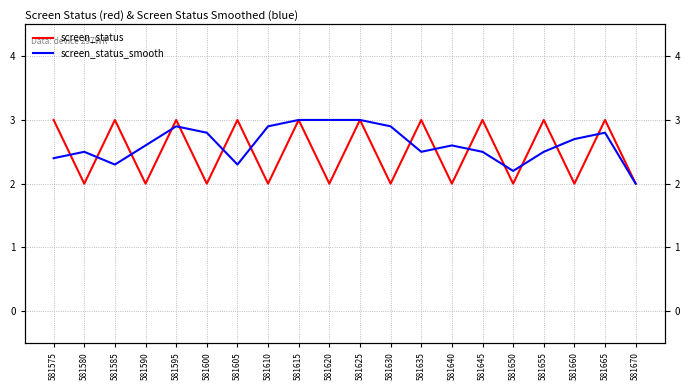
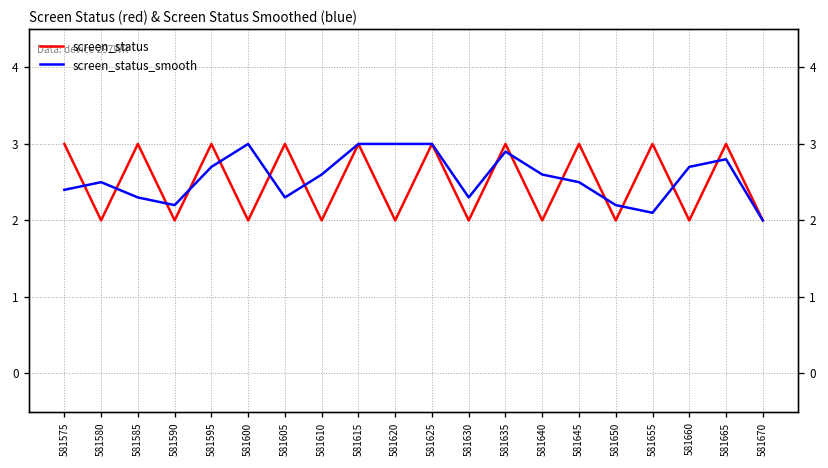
  {
    "screen_status": {
      "581575": 3.0,
      "581580": 2.0,
      "581585": 3.0,
      "581590": 2.0,
      "581595": 3.0,
      "581600": 2.0,
      "581605": 3.0,
      "581610": 2.0,
      "581620": 2.0,
      "581630": 2.0,
      "581635": 3.0,
      "581640": 2.0,
      "581645": 3.0,
      "581650": 2.0,
      "581655": 3.0,
      "581660": 2.0,
      "581665": 3.0
    },
    "screen_status_smooth": {
      "581575": 2.4,
      "581580": 2.5,
      "581585": 2.3,
-     "581590": 2.6,
-     "581595": 2.9,
-     "581600": 2.8,
+     "581590": 2.2,
+     "581595": 2.7,
+     "581600": 3.0,
      "581605": 2.3,
-     "581610": 2.9,
+     "581610": 2.6,
      "581620": 3.0,
-     "581630": 2.9,
-     "581635": 2.5,
+     "581630": 2.3,
+     "581635": 2.9,
      "581640": 2.6,
      "581645": 2.5,
      "581650": 2.2,
-     "581655": 2.5,
+     "581655": 2.1,
      "581660": 2.7,
      "581665": 2.8
    }
  }
